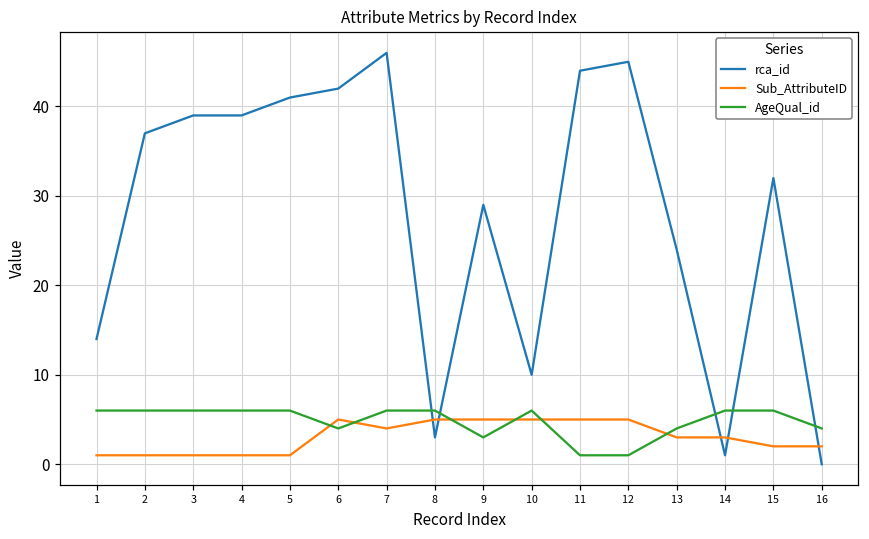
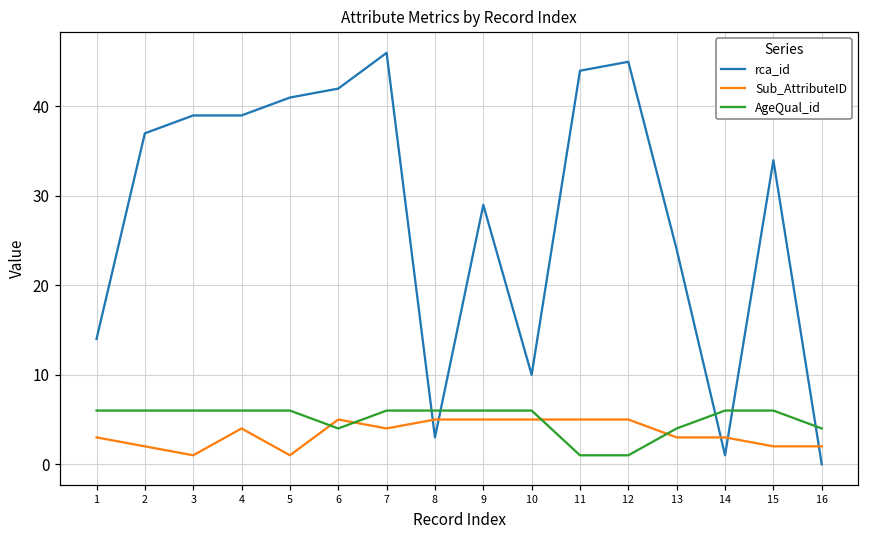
  {
    "rca_id": {
      "1": 14,
      "2": 37,
      "3": 39,
      "4": 39,
      "5": 41,
      "6": 42,
      "7": 46,
      "8": 3,
      "9": 29,
      "10": 10,
      "11": 44,
      "12": 45,
      "13": 24,
      "14": 1,
-     "15": 32,
+     "15": 34,
      "16": 0
    },
    "Sub_AttributeID": {
-     "1": 1,
-     "2": 1,
+     "1": 3,
+     "2": 2,
      "3": 1,
-     "4": 1,
+     "4": 4,
      "5": 1,
      "6": 5,
      "7": 4,
      "8": 5,
      "9": 5,
      "10": 5,
      "11": 5,
      "12": 5,
      "13": 3,
      "14": 3,
      "15": 2,
      "16": 2
    },
    "AgeQual_id": {
      "1": 6,
      "2": 6,
      "3": 6,
      "4": 6,
      "5": 6,
      "6": 4,
      "7": 6,
      "8": 6,
-     "9": 3,
+     "9": 6,
      "10": 6,
      "11": 1,
      "12": 1,
      "13": 4,
      "14": 6,
      "15": 6,
      "16": 4
    }
  }
